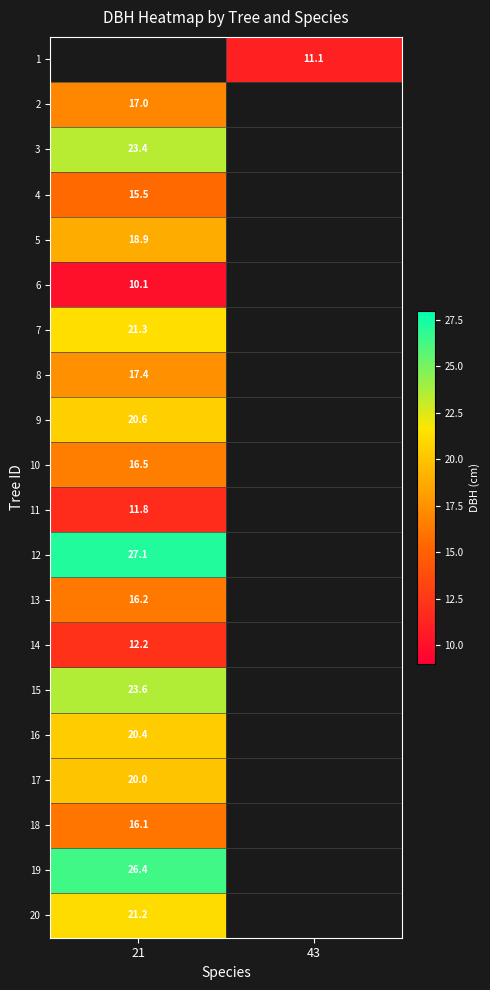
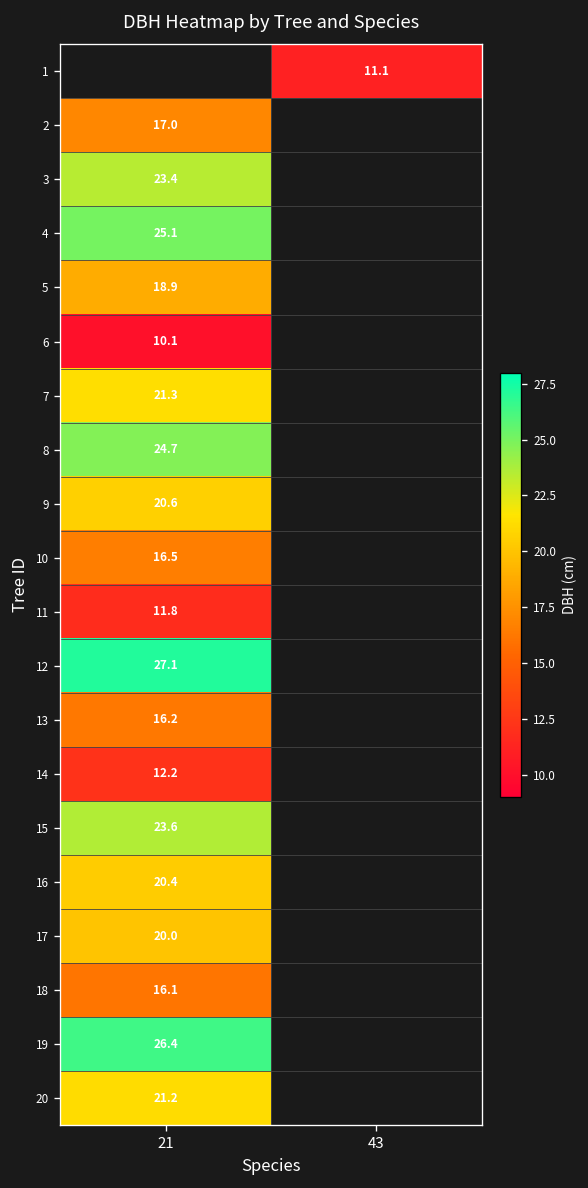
  {
    "1": {
      "43": 11.1
    },
    "2": {
      "21": 17.0
    },
    "3": {
      "21": 23.4
    },
    "4": {
-     "21": 15.5
+     "21": 25.1
    },
    "5": {
      "21": 18.9
    },
    "6": {
      "21": 10.1
    },
    "7": {
      "21": 21.3
    },
    "8": {
-     "21": 17.4
+     "21": 24.7
    },
    "9": {
      "21": 20.6
    },
    "10": {
      "21": 16.5
    },
    "11": {
      "21": 11.8
    },
    "12": {
      "21": 27.1
    },
    "13": {
      "21": 16.2
    },
    "14": {
      "21": 12.2
    },
    "15": {
      "21": 23.6
    },
    "16": {
      "21": 20.4
    },
    "17": {
      "21": 20.0
    },
    "18": {
      "21": 16.1
    },
    "19": {
      "21": 26.4
    },
    "20": {
      "21": 21.2
    }
  }
